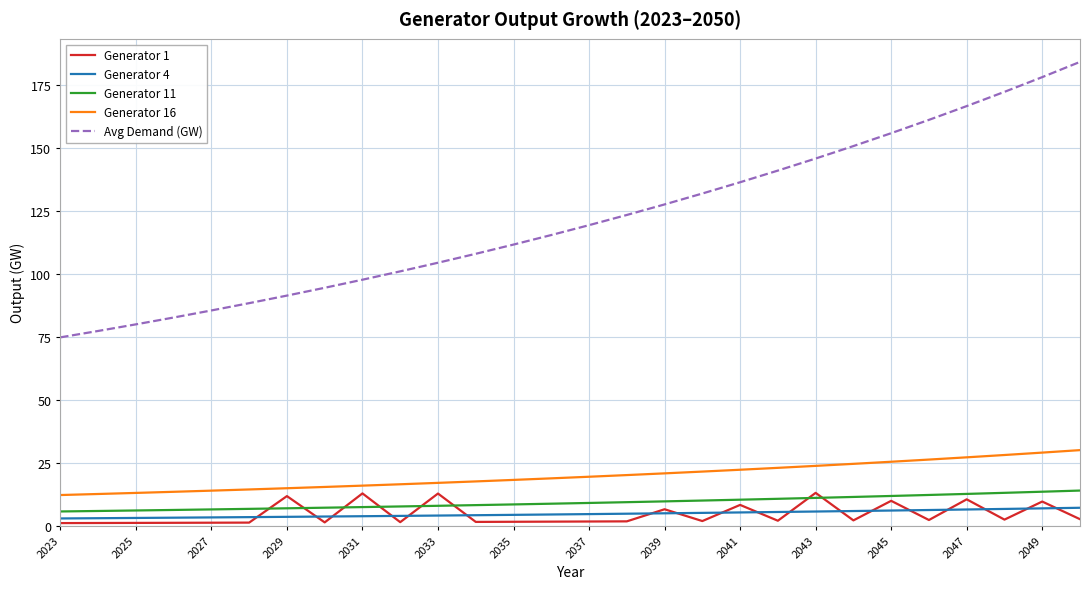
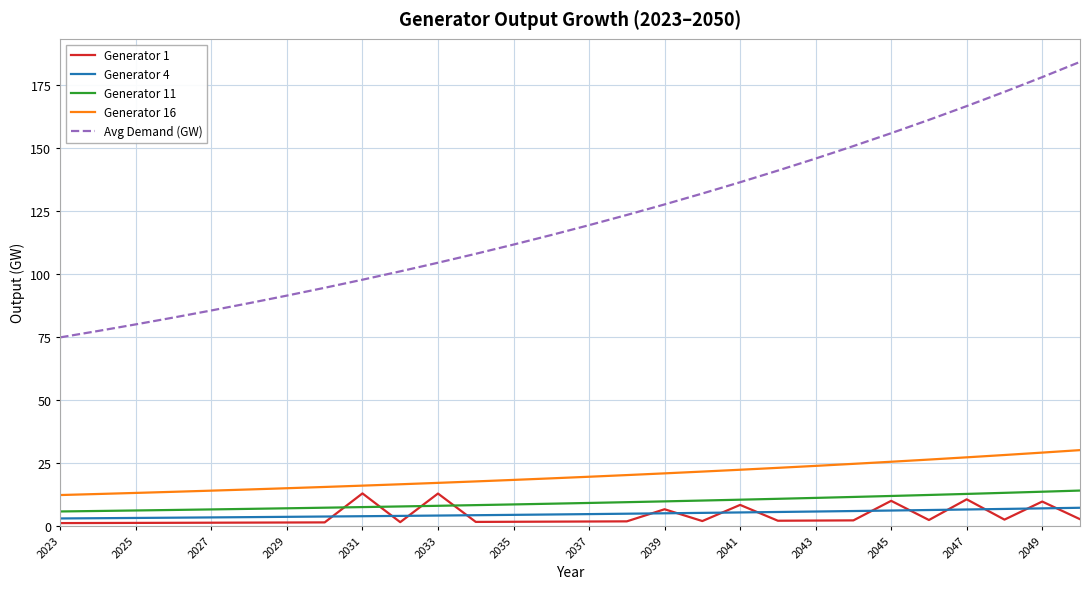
  {
    "Generator 1": {
      "2023": 1,
      "2025": 1,
      "2027": 1,
-     "2029": 12,
+     "2029": 1,
      "2031": 13,
      "2033": 13,
      "2035": 2,
      "2037": 2,
      "2039": 7,
      "2041": 8,
-     "2043": 13,
+     "2043": 2,
      "2045": 10,
      "2047": 10,
      "2049": 10
    },
    "Generator 4": {
      "2023": 3,
      "2025": 3,
      "2027": 3,
      "2029": 4,
      "2031": 4,
      "2033": 4,
      "2035": 4,
      "2037": 5,
      "2039": 5,
      "2041": 5,
      "2043": 6,
      "2045": 6,
      "2047": 6,
      "2049": 7
    },
    "Generator 11": {
      "2023": 6,
      "2025": 6,
      "2027": 6,
      "2029": 7,
      "2031": 7,
      "2033": 8,
      "2035": 8,
      "2037": 9,
      "2039": 10,
      "2041": 10,
      "2043": 11,
      "2045": 12,
      "2047": 13,
      "2049": 14
    },
    "Generator 16": {
      "2023": 12,
      "2025": 13,
      "2027": 14,
      "2029": 15,
      "2031": 16,
      "2033": 17,
      "2035": 18,
      "2037": 19,
      "2039": 21,
      "2041": 22,
      "2043": 24,
      "2045": 25,
      "2047": 27,
      "2049": 29
    },
    "Avg Demand (GW)": {
      "2023": 75,
      "2025": 80,
      "2027": 85,
      "2029": 91,
      "2031": 98,
      "2033": 104,
      "2035": 112,
      "2037": 119,
      "2039": 128,
      "2041": 136,
      "2043": 146,
      "2045": 156,
      "2047": 167,
      "2049": 178
    }
  }
